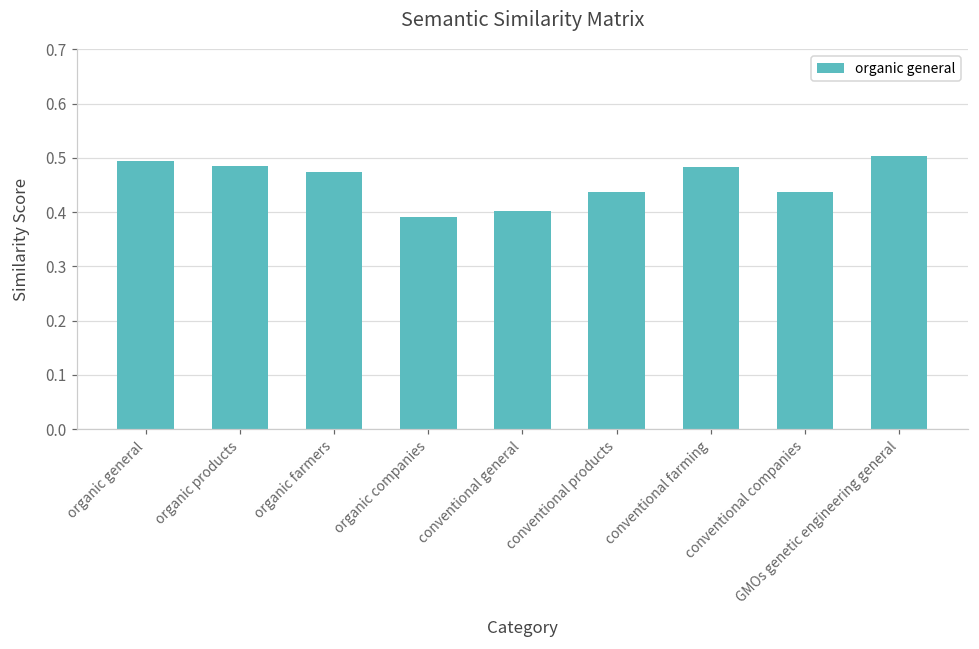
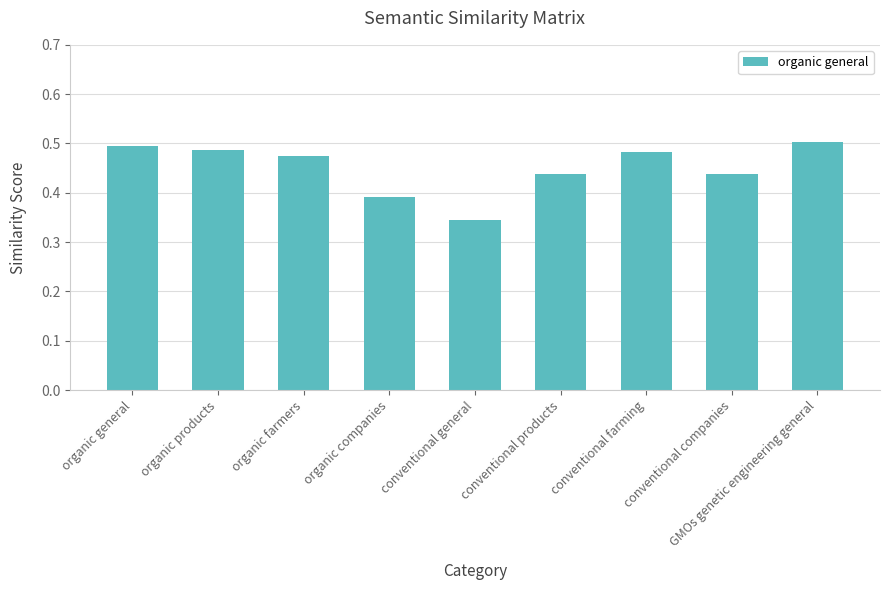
  {
    "organic general": 0.49,
    "organic products": 0.49,
    "organic farmers": 0.47,
    "organic companies": 0.39,
-   "conventional general": 0.40,
+   "conventional general": 0.35,
    "conventional products": 0.44,
    "conventional farming": 0.48,
    "conventional companies": 0.44,
    "GMOs genetic engineering general": 0.50
  }
